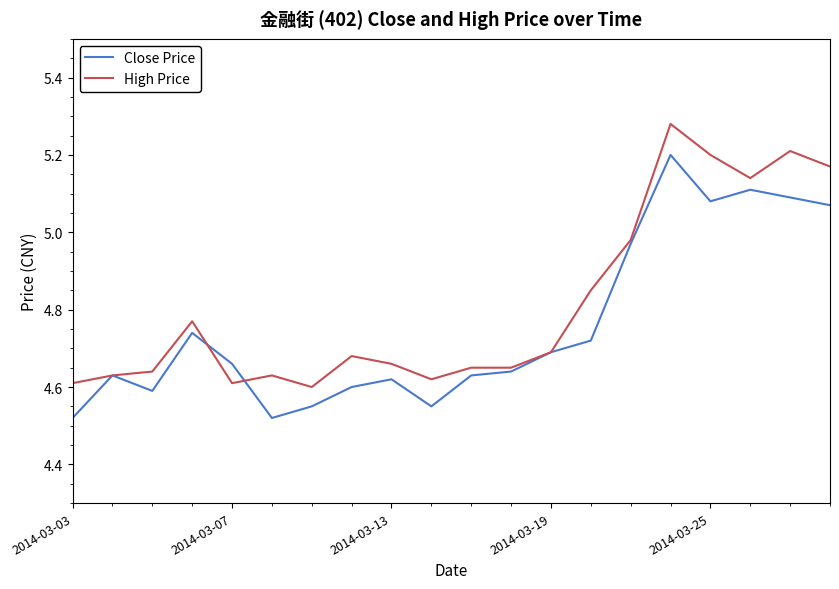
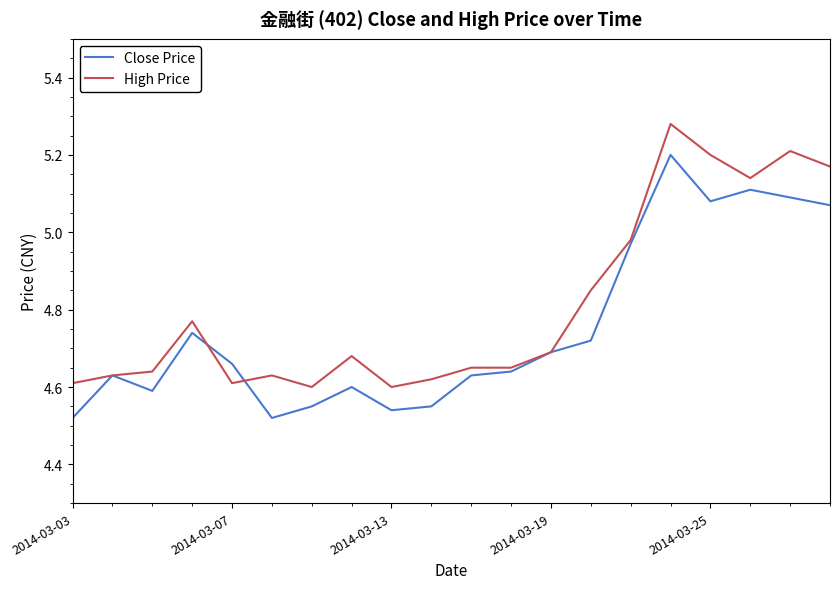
  {
    "Close Price": {
      "2014-03-03": 4.52,
      "2014-03-07": 4.66,
-     "2014-03-13": 4.62,
+     "2014-03-13": 4.54,
      "2014-03-25": 5.08
    },
    "High Price": {
      "2014-03-03": 4.61,
      "2014-03-07": 4.61,
-     "2014-03-13": 4.66,
+     "2014-03-13": 4.60,
      "2014-03-25": 5.20
    }
  }
